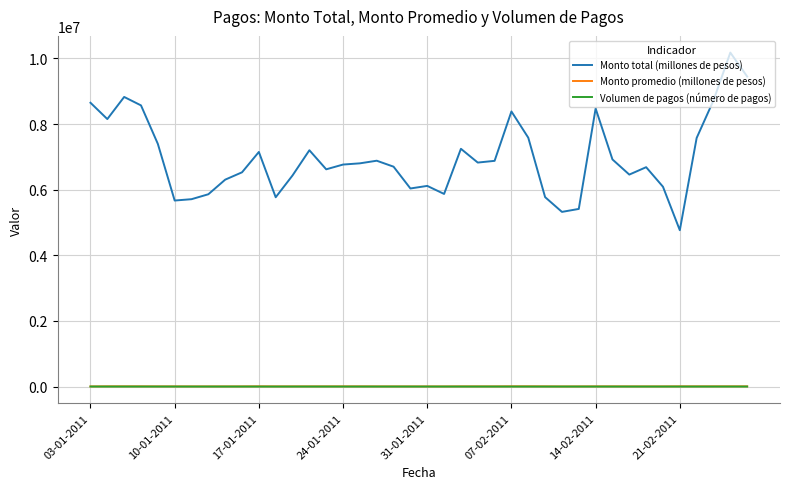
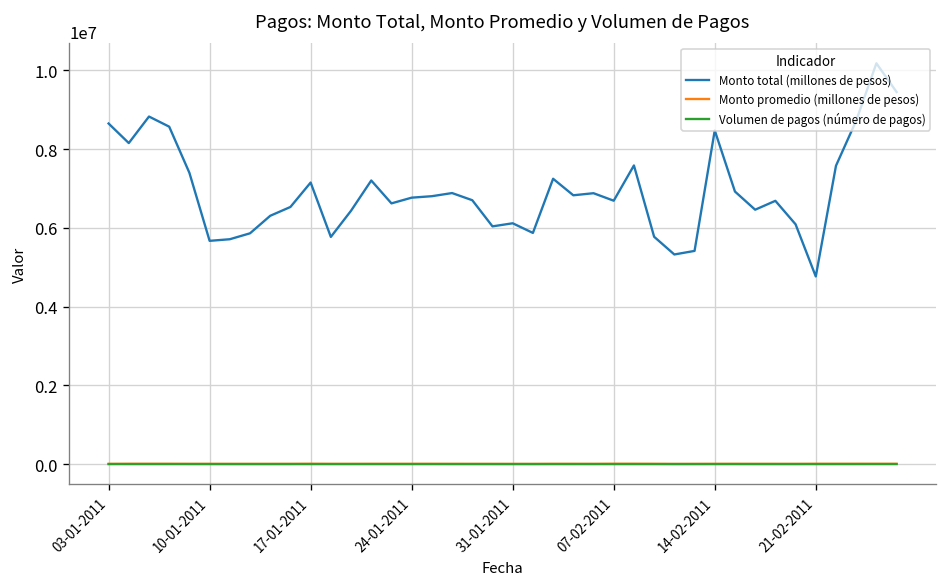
  {
    "Monto total (millones de pesos)": {
      "03-01-2011": 8700000,
      "10-01-2011": 5700000,
      "17-01-2011": 7200000,
      "24-01-2011": 6800000,
      "31-01-2011": 6100000,
-     "07-02-2011": 8400000,
+     "07-02-2011": 6700000,
      "14-02-2011": 8500000,
      "21-02-2011": 4800000
    }
  }
